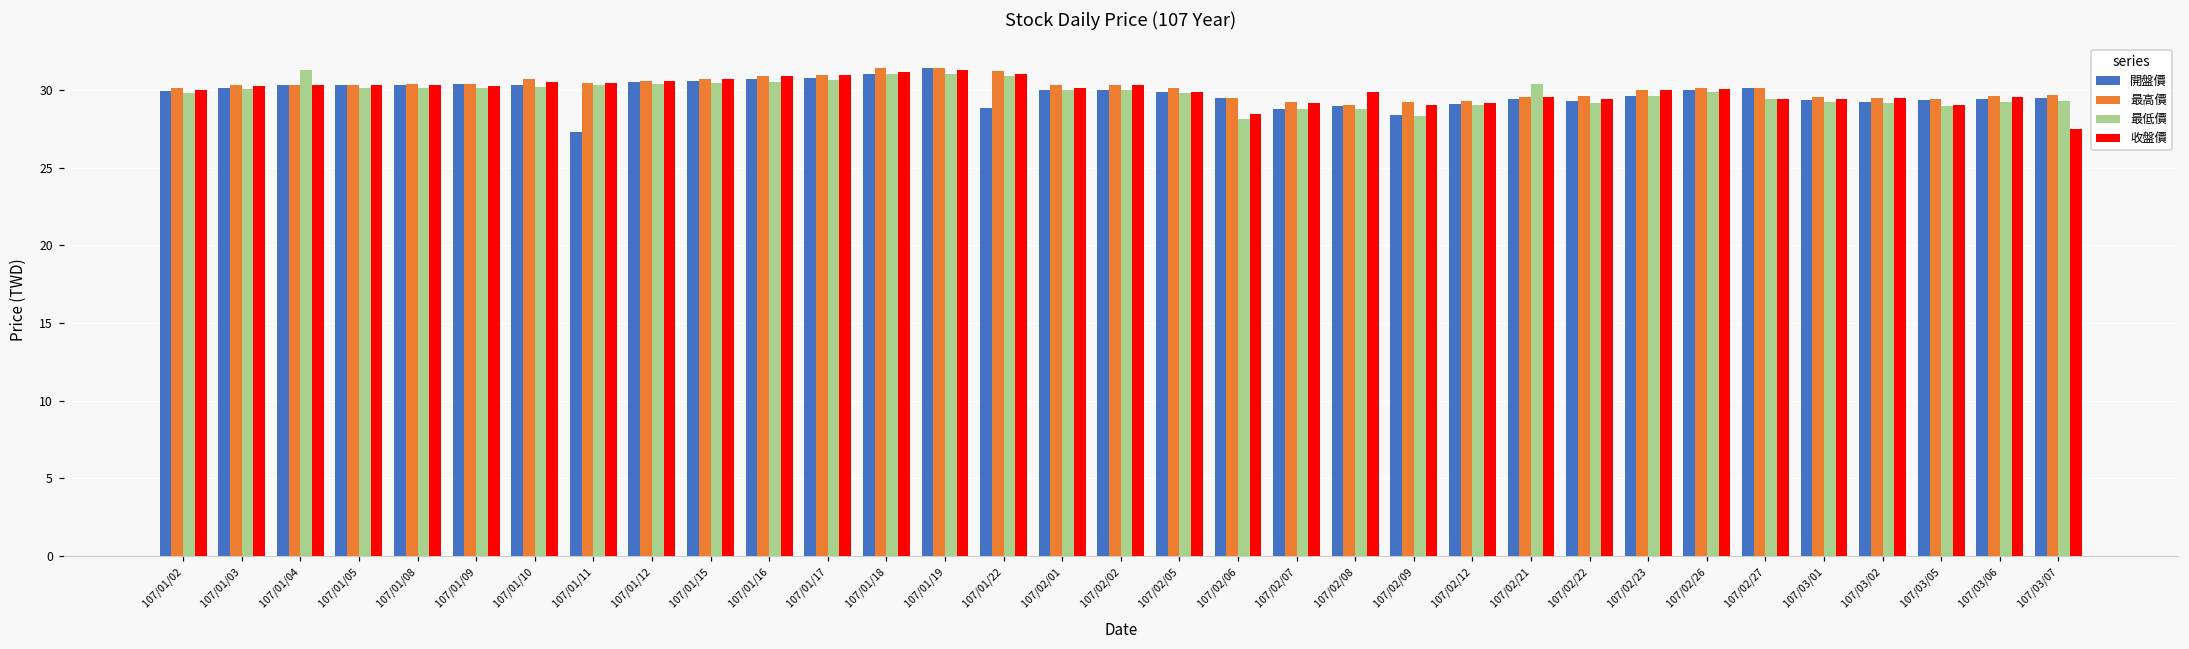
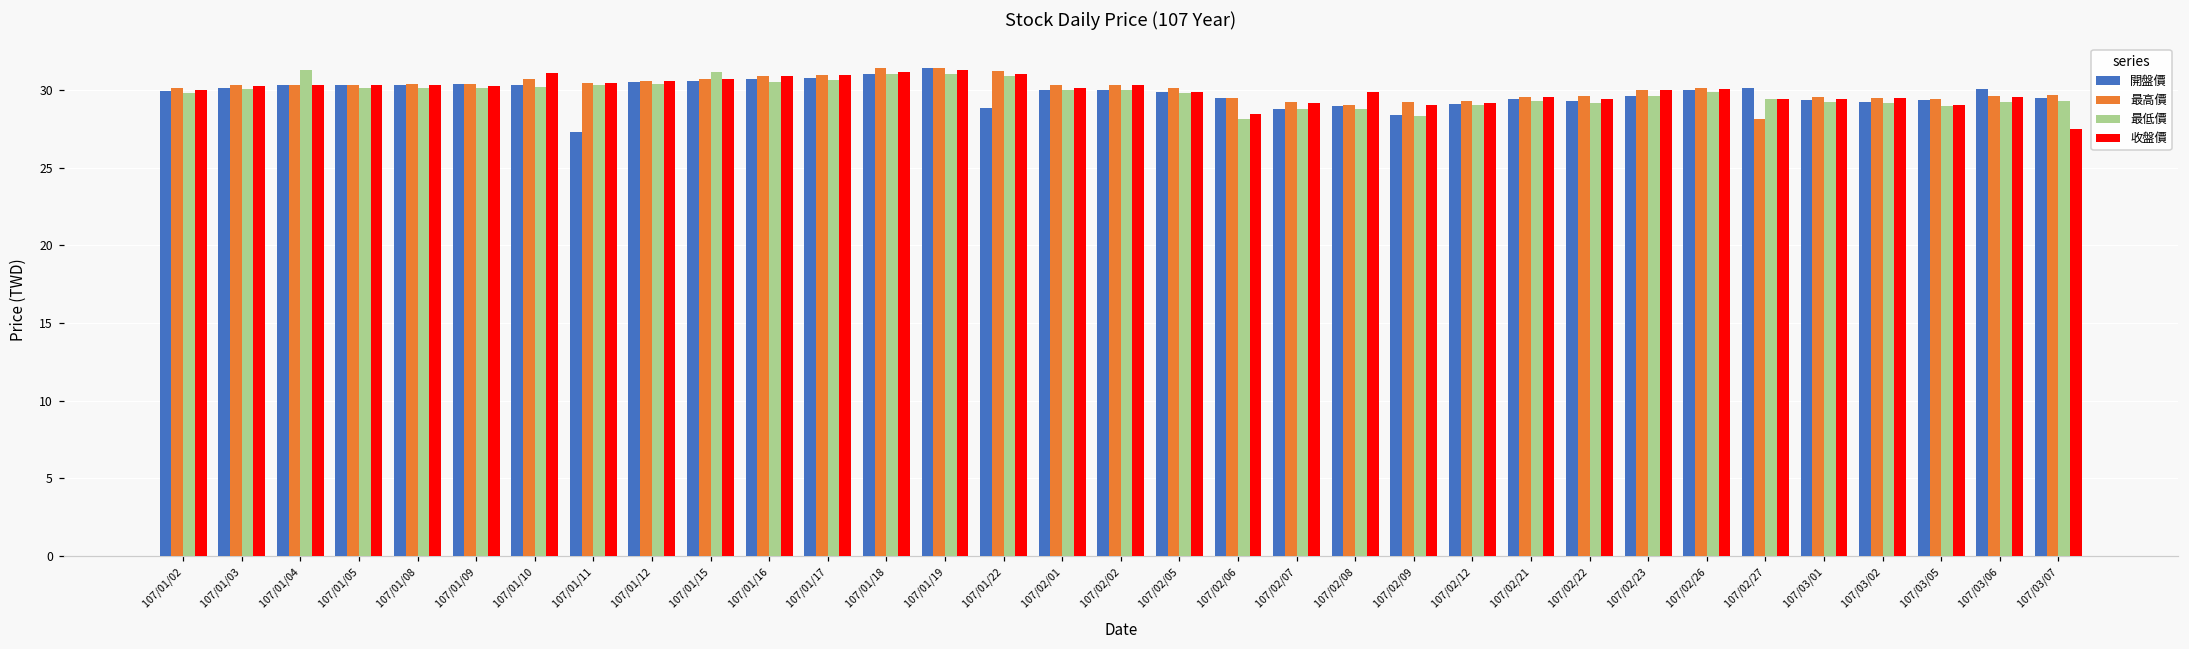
  {
    "開盤價": {
      "107/01/02": 30.0,
      "107/01/03": 30.1,
      "107/01/04": 30.3,
      "107/01/05": 30.3,
      "107/01/08": 30.3,
      "107/01/09": 30.4,
      "107/01/10": 30.3,
      "107/01/11": 27.3,
      "107/01/12": 30.5,
      "107/01/15": 30.6,
      "107/01/16": 30.7,
      "107/01/17": 30.8,
      "107/01/18": 31.1,
      "107/01/19": 31.4,
      "107/01/22": 28.8,
      "107/02/01": 30.0,
      "107/02/02": 30.0,
      "107/02/05": 29.9,
      "107/02/06": 29.5,
      "107/02/07": 28.8,
      "107/02/08": 29.0,
      "107/02/09": 28.4,
      "107/02/12": 29.1,
      "107/02/21": 29.5,
      "107/02/22": 29.3,
      "107/02/23": 29.6,
      "107/02/26": 30.0,
      "107/02/27": 30.2,
      "107/03/01": 29.4,
      "107/03/02": 29.2,
      "107/03/05": 29.4,
-     "107/03/06": 29.5,
+     "107/03/06": 30.1,
      "107/03/07": 29.5
    },
    "最高價": {
      "107/01/02": 30.1,
      "107/01/03": 30.3,
      "107/01/04": 30.4,
      "107/01/05": 30.3,
      "107/01/08": 30.4,
      "107/01/09": 30.4,
      "107/01/10": 30.7,
      "107/01/11": 30.5,
      "107/01/12": 30.6,
      "107/01/15": 30.7,
      "107/01/16": 30.9,
      "107/01/17": 31.0,
      "107/01/18": 31.4,
      "107/01/19": 31.4,
      "107/01/22": 31.3,
      "107/02/01": 30.3,
      "107/02/02": 30.3,
      "107/02/05": 30.1,
      "107/02/06": 29.5,
      "107/02/07": 29.2,
      "107/02/08": 29.1,
      "107/02/09": 29.3,
      "107/02/12": 29.3,
      "107/02/21": 29.6,
      "107/02/22": 29.6,
      "107/02/23": 30.0,
      "107/02/26": 30.1,
-     "107/02/27": 30.2,
+     "107/02/27": 28.1,
      "107/03/01": 29.6,
      "107/03/02": 29.5,
      "107/03/05": 29.4,
      "107/03/06": 29.6,
      "107/03/07": 29.7
    },
    "最低價": {
      "107/01/02": 29.8,
      "107/01/03": 30.1,
      "107/01/04": 31.3,
      "107/01/05": 30.1,
      "107/01/08": 30.1,
      "107/01/09": 30.1,
      "107/01/10": 30.2,
      "107/01/11": 30.3,
      "107/01/12": 30.4,
-     "107/01/15": 30.5,
+     "107/01/15": 31.1,
      "107/01/16": 30.5,
      "107/01/17": 30.7,
      "107/01/18": 31.0,
      "107/01/19": 31.1,
      "107/01/22": 30.9,
      "107/02/01": 30.0,
      "107/02/02": 30.0,
      "107/02/05": 29.8,
      "107/02/06": 28.1,
      "107/02/07": 28.8,
      "107/02/08": 28.8,
      "107/02/09": 28.4,
      "107/02/12": 29.1,
-     "107/02/21": 30.4,
+     "107/02/21": 29.3,
      "107/02/22": 29.2,
      "107/02/23": 29.6,
      "107/02/26": 29.9,
      "107/02/27": 29.4,
      "107/03/01": 29.3,
      "107/03/02": 29.2,
      "107/03/05": 29.0,
      "107/03/06": 29.2,
      "107/03/07": 29.3
    },
    "收盤價": {
      "107/01/02": 30.0,
      "107/01/03": 30.3,
      "107/01/04": 30.3,
      "107/01/05": 30.3,
      "107/01/08": 30.4,
      "107/01/09": 30.3,
-     "107/01/10": 30.5,
+     "107/01/10": 31.1,
      "107/01/11": 30.5,
      "107/01/12": 30.6,
      "107/01/15": 30.7,
      "107/01/16": 30.9,
      "107/01/17": 31.0,
      "107/01/18": 31.2,
      "107/01/19": 31.3,
      "107/01/22": 31.0,
      "107/02/01": 30.2,
      "107/02/02": 30.3,
      "107/02/05": 29.9,
      "107/02/06": 28.5,
      "107/02/07": 29.2,
      "107/02/08": 29.9,
      "107/02/09": 29.1,
      "107/02/12": 29.2,
      "107/02/21": 29.6,
      "107/02/22": 29.5,
      "107/02/23": 30.0,
      "107/02/26": 30.1,
      "107/02/27": 29.4,
      "107/03/01": 29.5,
      "107/03/02": 29.5,
      "107/03/05": 29.1,
      "107/03/06": 29.6,
      "107/03/07": 27.5
    }
  }
